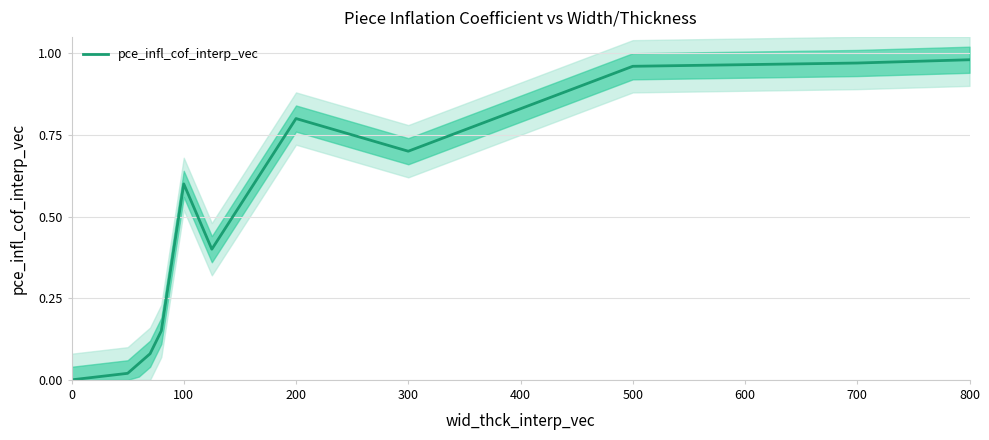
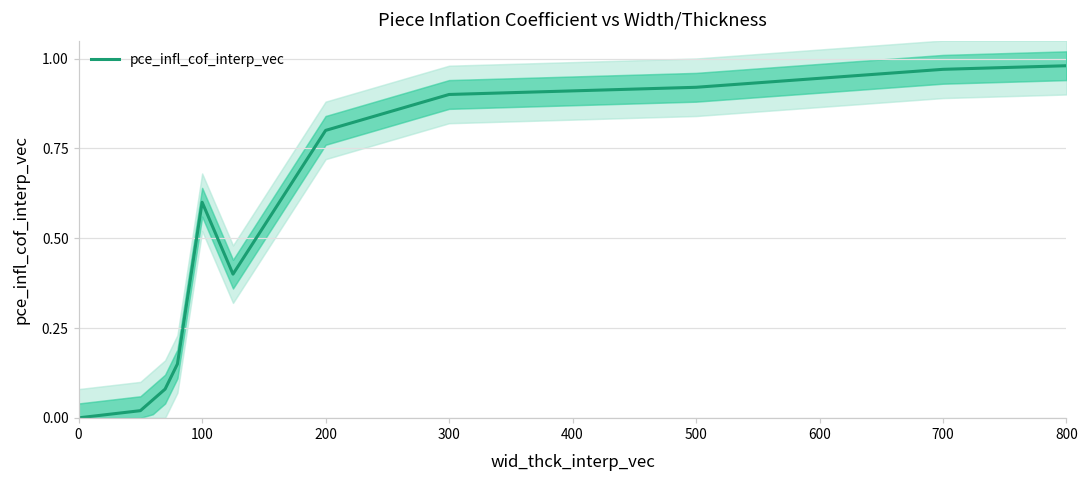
  {
    "pce_infl_cof_interp_vec": {
      "0": 0.00,
      "100": 0.60,
      "200": 0.80,
-     "300": 0.7,
-     "500": 0.96,
+     "300": 0.9,
+     "500": 0.92,
      "700": 0.97,
      "800": 0.98
    }
  }
